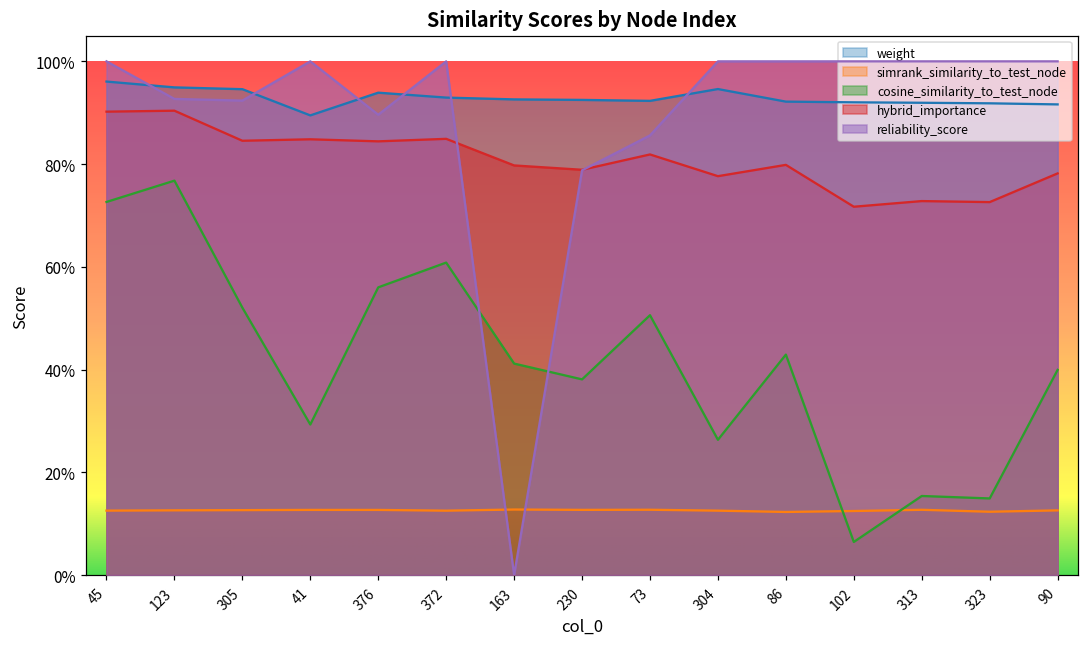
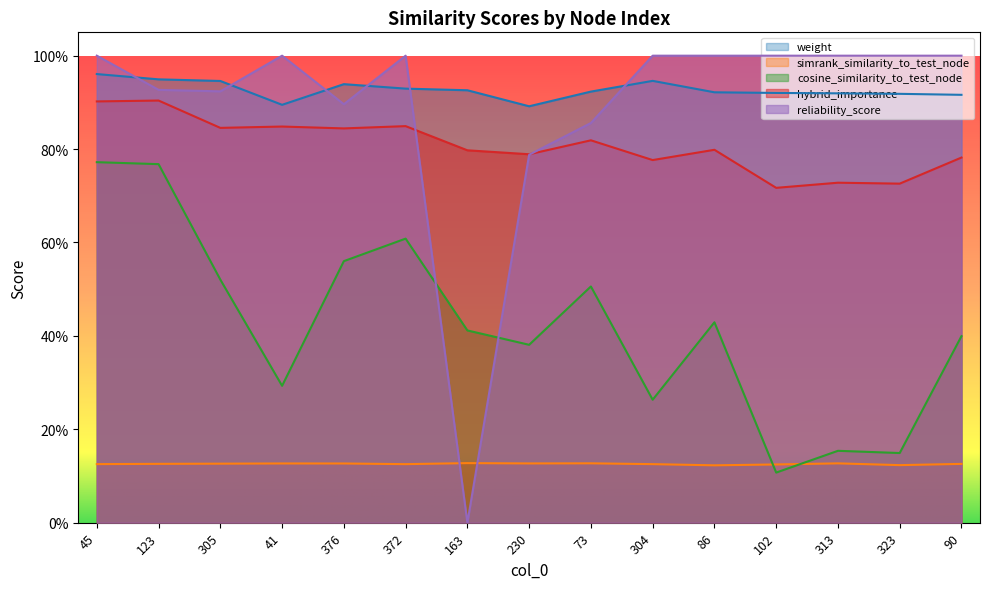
  {
    "weight": {
      "45": "96%",
      "123": "95%",
      "305": "95%",
      "41": "89%",
      "376": "94%",
      "372": "93%",
      "163": "93%",
-     "230": "92%",
+     "230": "89%",
      "73": "92%",
      "304": "95%",
      "86": "92%"
    },
    "cosine_similarity_to_test_node": {
-     "45": "73%",
+     "45": "77%",
      "123": "77%",
      "305": "52%",
      "41": "29%",
      "376": "56%",
      "372": "61%",
      "163": "41%",
      "230": "38%",
      "73": "51%",
      "304": "26%",
      "86": "43%",
-     "102": "6%",
+     "102": "11%",
      "313": "15%",
      "323": "15%",
      "90": "40%"
    },
    "reliability_score": {
      "45": "100%",
      "123": "93%",
      "305": "92%",
      "41": "100%",
      "376": "90%",
      "372": "100%",
      "163": "0%",
      "73": "86%",
      "304": "100%",
      "86": "100%"
    }
  }
